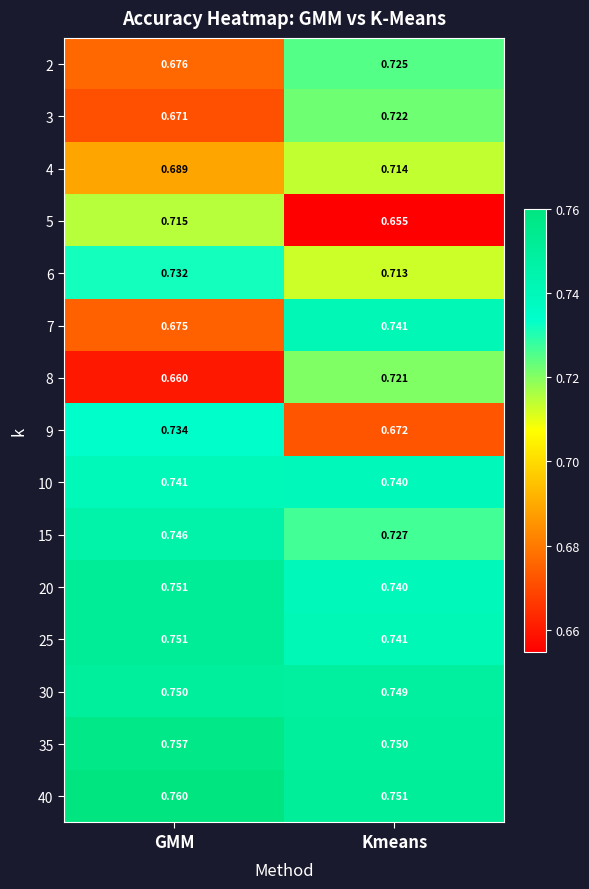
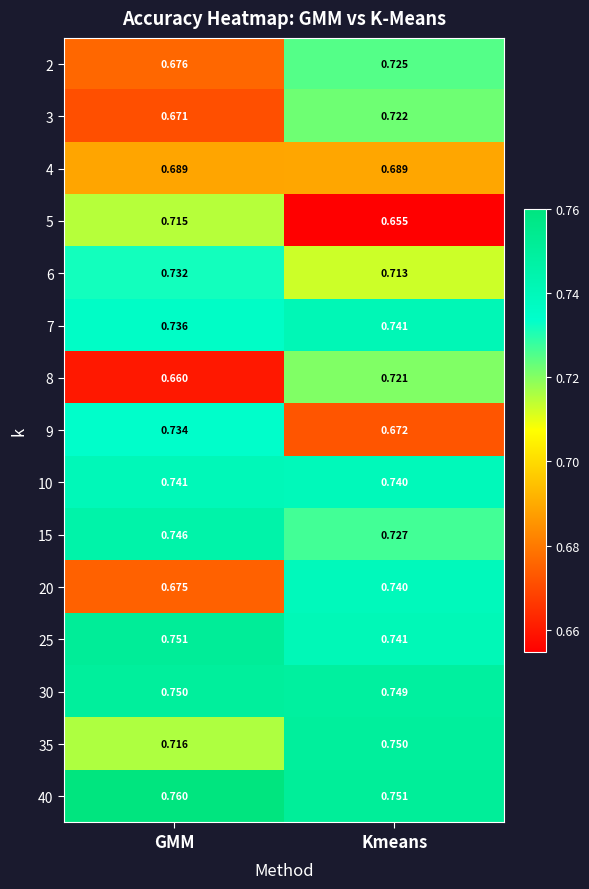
  {
    "2": {
      "GMM": 0.676,
      "Kmeans": 0.725
    },
    "3": {
      "GMM": 0.671,
      "Kmeans": 0.722
    },
    "4": {
      "GMM": 0.689,
-     "Kmeans": 0.714
+     "Kmeans": 0.689
    },
    "5": {
      "GMM": 0.715,
      "Kmeans": 0.655
    },
    "6": {
      "GMM": 0.732,
      "Kmeans": 0.713
    },
    "7": {
-     "GMM": 0.675,
+     "GMM": 0.736,
      "Kmeans": 0.741
    },
    "8": {
      "GMM": 0.660,
      "Kmeans": 0.721
    },
    "9": {
      "GMM": 0.734,
      "Kmeans": 0.672
    },
    "10": {
      "GMM": 0.741,
      "Kmeans": 0.740
    },
    "15": {
      "GMM": 0.746,
      "Kmeans": 0.727
    },
    "20": {
-     "GMM": 0.751,
+     "GMM": 0.675,
      "Kmeans": 0.740
    },
    "25": {
      "GMM": 0.751,
      "Kmeans": 0.741
    },
    "30": {
      "GMM": 0.750,
      "Kmeans": 0.749
    },
    "35": {
-     "GMM": 0.757,
+     "GMM": 0.716,
      "Kmeans": 0.750
    },
    "40": {
      "GMM": 0.760,
      "Kmeans": 0.751
    }
  }
